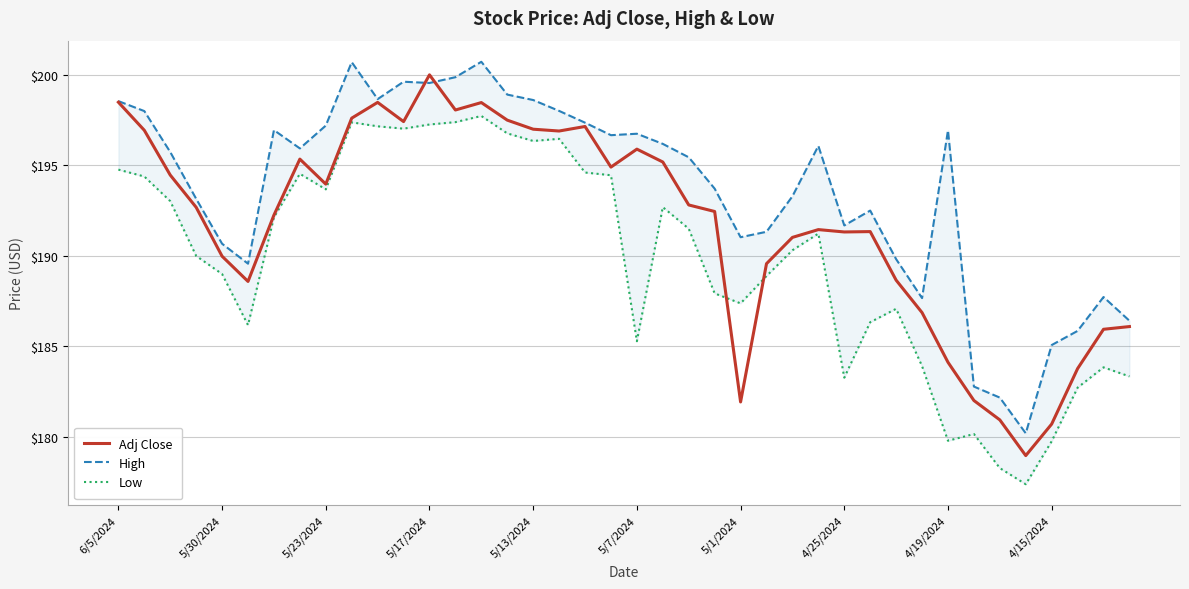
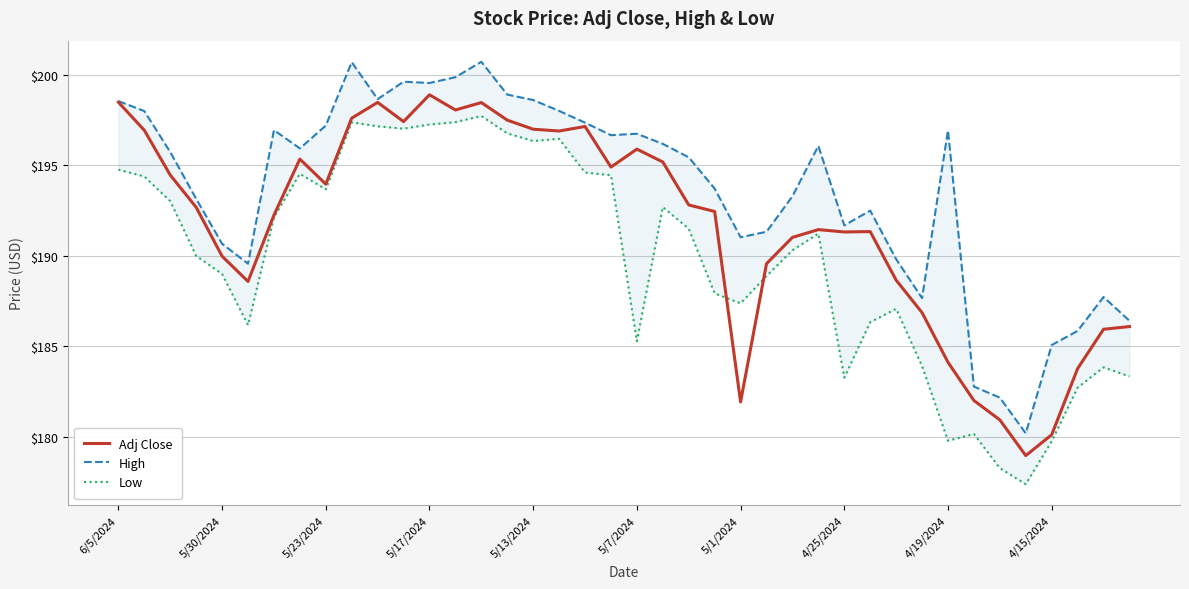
  {
    "Adj Close": {
      "5/30/2024": "$190.0",
      "5/23/2024": "$194.0",
-     "5/17/2024": "$200.0",
+     "5/17/2024": "$198.9",
      "5/13/2024": "$197.0",
      "5/7/2024": "$195.9",
      "5/1/2024": "$181.9",
      "4/25/2024": "$191.3",
      "4/19/2024": "$184.1",
-     "4/15/2024": "$180.7"
+     "4/15/2024": "$180.1"
    },
    "High": {
      "5/30/2024": "$190.7",
      "5/23/2024": "$197.2",
      "5/17/2024": "$199.5",
      "5/13/2024": "$198.6",
      "5/7/2024": "$196.7",
      "5/1/2024": "$191.0",
      "4/25/2024": "$191.7",
      "4/19/2024": "$196.9",
      "4/15/2024": "$185.1"
    },
    "Low": {
      "6/5/2024": "$194.8",
      "5/30/2024": "$189.0",
      "5/23/2024": "$193.7",
      "5/17/2024": "$197.3",
      "5/13/2024": "$196.3",
      "5/7/2024": "$185.3",
      "5/1/2024": "$187.4",
      "4/25/2024": "$183.3",
      "4/19/2024": "$179.8",
      "4/15/2024": "$179.8"
    }
  }
